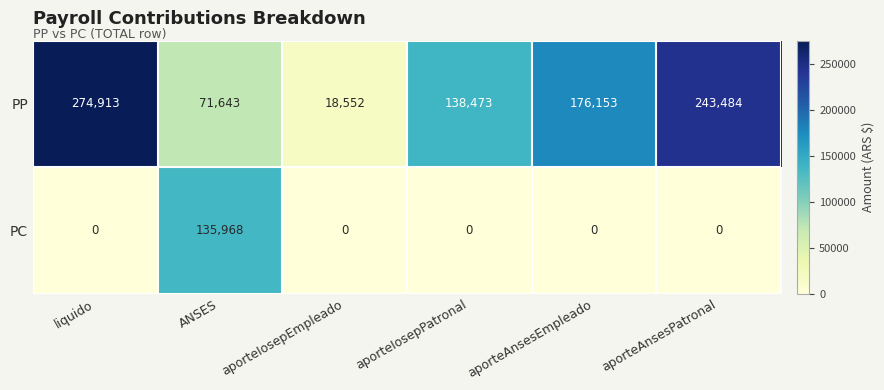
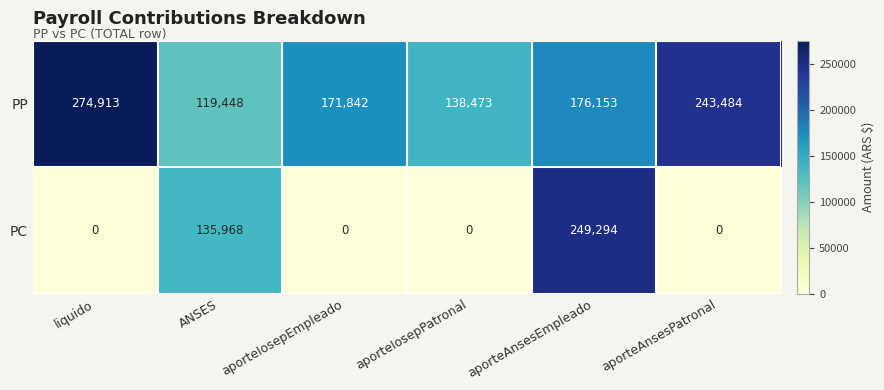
  {
    "PP": {
      "liquido": "274,913",
-     "ANSES": "71,643",
-     "aporteIosepEmpleado": "18,552",
+     "ANSES": "119,448",
+     "aporteIosepEmpleado": "171,842",
      "aporteIosepPatronal": "138,473",
      "aporteAnsesEmpleado": "176,153",
      "aporteAnsesPatronal": "243,484"
    },
    "PC": {
      "liquido": "0",
      "ANSES": "135,968",
      "aporteIosepEmpleado": "0",
      "aporteIosepPatronal": "0",
-     "aporteAnsesEmpleado": "0",
+     "aporteAnsesEmpleado": "249,294",
      "aporteAnsesPatronal": "0"
    }
  }
